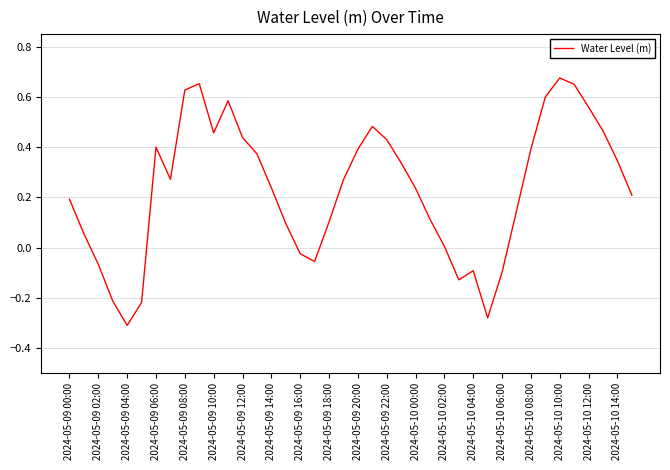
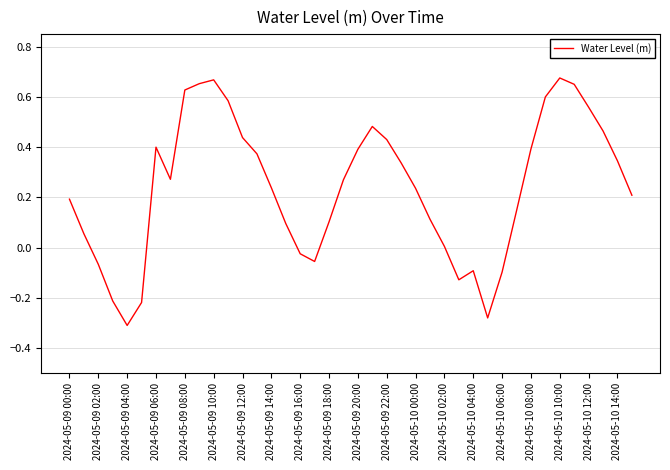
  {
    "2024-05-09 00:00": 0.19,
    "2024-05-09 02:00": -0.07,
    "2024-05-09 04:00": -0.31,
    "2024-05-09 06:00": 0.40,
    "2024-05-09 08:00": 0.63,
-   "2024-05-09 10:00": 0.46,
+   "2024-05-09 10:00": 0.67,
    "2024-05-09 12:00": 0.44,
    "2024-05-09 14:00": 0.24,
    "2024-05-09 16:00": -0.02,
    "2024-05-09 18:00": 0.10,
    "2024-05-09 20:00": 0.39,
    "2024-05-09 22:00": 0.43,
    "2024-05-10 00:00": 0.24,
    "2024-05-10 02:00": 0.00,
    "2024-05-10 04:00": -0.09,
    "2024-05-10 06:00": -0.10,
    "2024-05-10 08:00": 0.39,
    "2024-05-10 10:00": 0.68,
    "2024-05-10 12:00": 0.56,
    "2024-05-10 14:00": 0.35
  }
